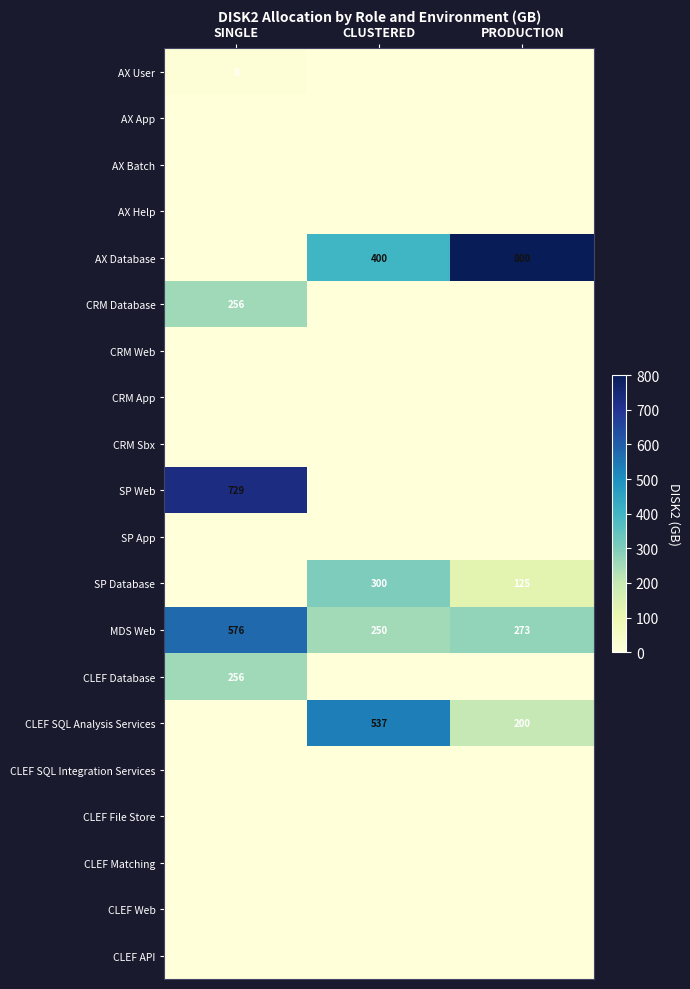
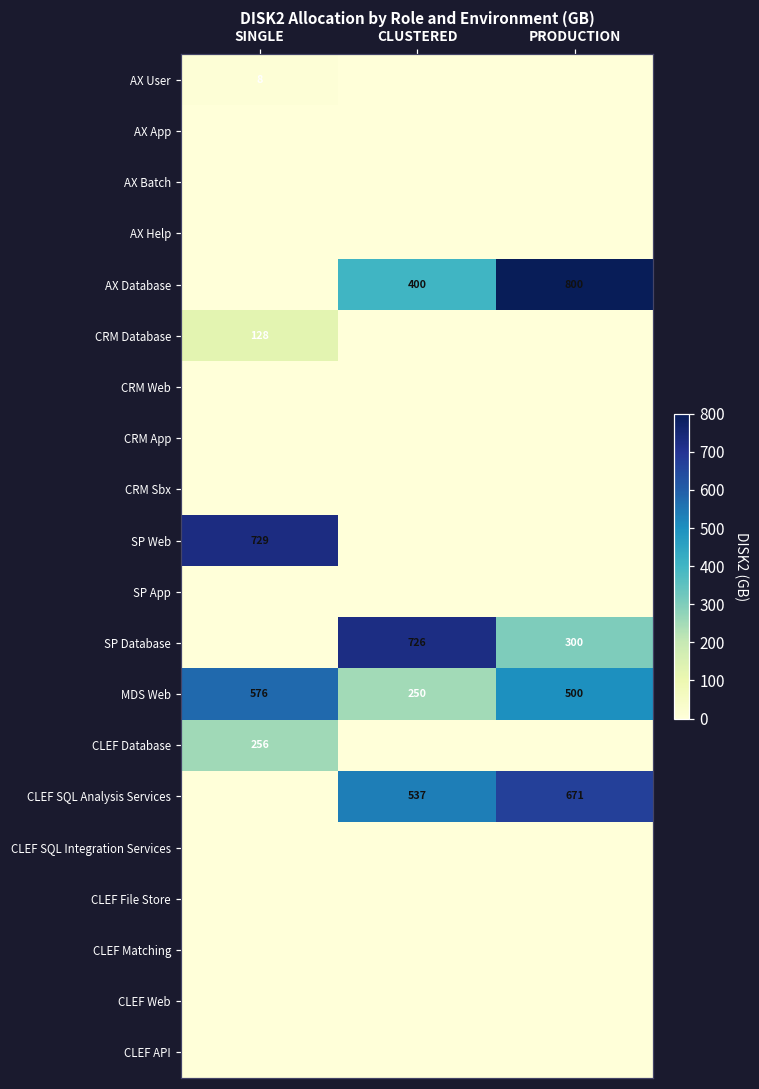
  {
    "AX Database": {
      "CLUSTERED": 400,
      "PRODUCTION": 800
    },
    "CRM Database": {
-     "SINGLE": 256
+     "SINGLE": 128
    },
    "SP Web": {
      "SINGLE": 729
    },
    "SP Database": {
-     "CLUSTERED": 300,
-     "PRODUCTION": 125
+     "CLUSTERED": 726,
+     "PRODUCTION": 300
    },
    "MDS Web": {
      "SINGLE": 576,
      "CLUSTERED": 250,
-     "PRODUCTION": 273
+     "PRODUCTION": 500
    },
    "CLEF Database": {
      "SINGLE": 256
    },
    "CLEF SQL Analysis Services": {
      "CLUSTERED": 537,
-     "PRODUCTION": 200
+     "PRODUCTION": 671
    }
  }
